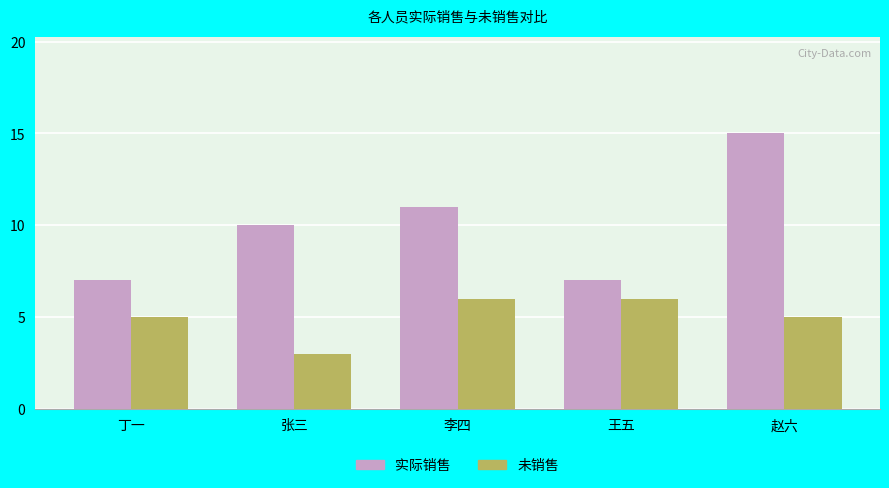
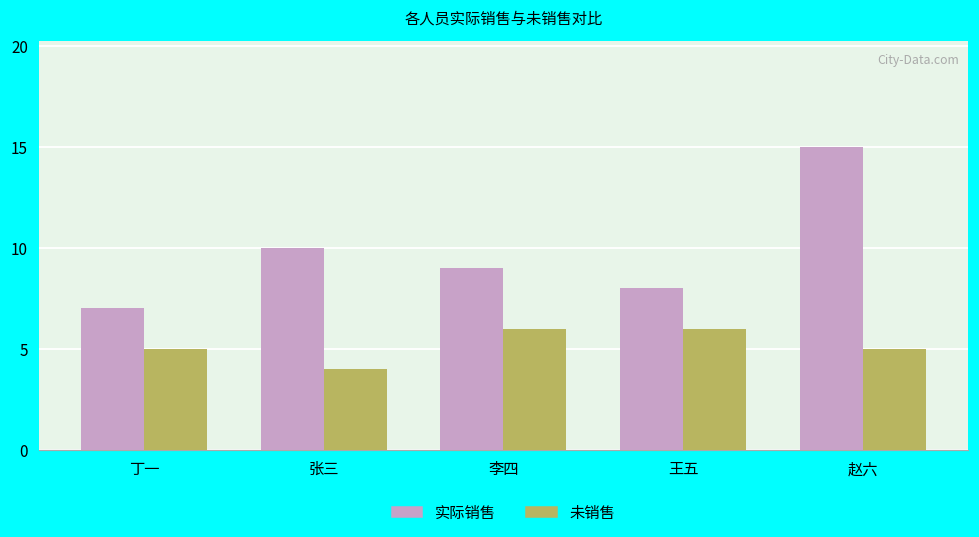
  {
    "实际销售": {
      "丁一": 7,
      "张三": 10,
-     "李四": 11,
-     "王五": 7,
+     "李四": 9,
+     "王五": 8,
      "赵六": 15
    },
    "未销售": {
      "丁一": 5,
-     "张三": 3,
+     "张三": 4,
      "李四": 6,
      "王五": 6,
      "赵六": 5
    }
  }
